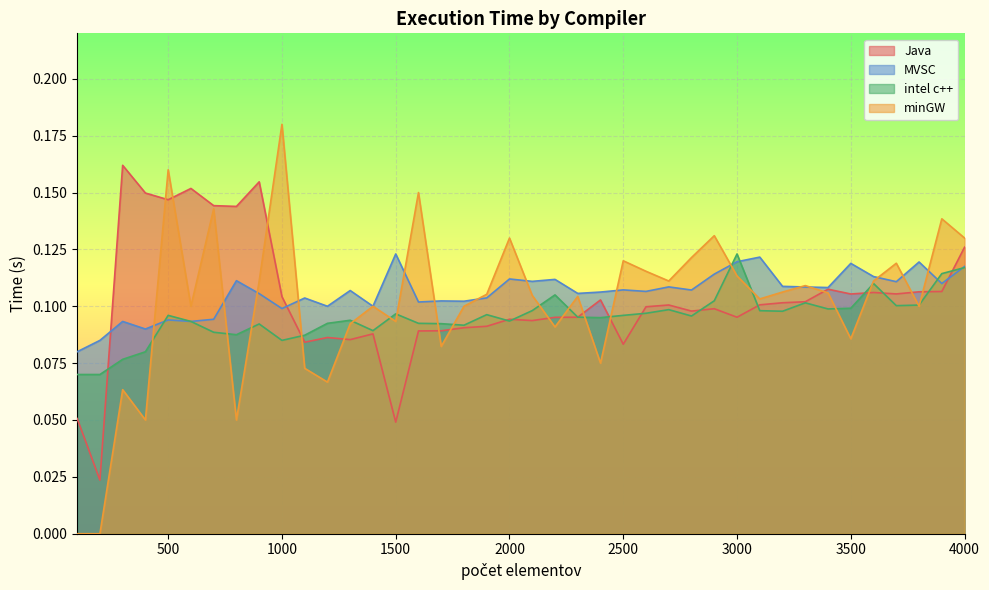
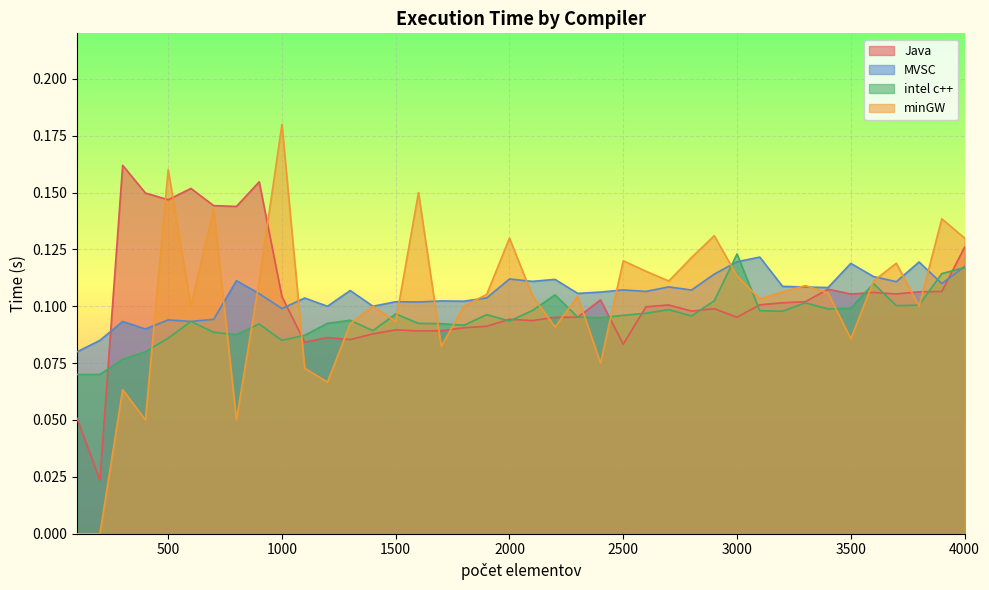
  {
    "Java": {
      "500": 0.147,
      "1000": 0.104,
-     "1500": 0.049,
+     "1500": 0.090,
      "2500": 0.083,
      "3000": 0.095,
      "3500": 0.105,
      "4000": 0.126
    },
    "MVSC": {
      "500": 0.094,
      "1000": 0.099,
-     "1500": 0.123,
+     "1500": 0.102,
      "2000": 0.112,
      "2500": 0.107,
      "3000": 0.120,
      "3500": 0.119
    },
    "intel c++": {
-     "500": 0.096,
+     "500": 0.086,
      "1000": 0.085,
      "1500": 0.097,
      "2500": 0.096,
      "3000": 0.123,
      "3500": 0.099
    },
    "minGW": {
      "500": 0.160,
      "1000": 0.180,
      "1500": 0.093,
      "2000": 0.130,
      "2500": 0.120,
      "3000": 0.113,
      "3500": 0.086,
      "4000": 0.130
    }
  }
